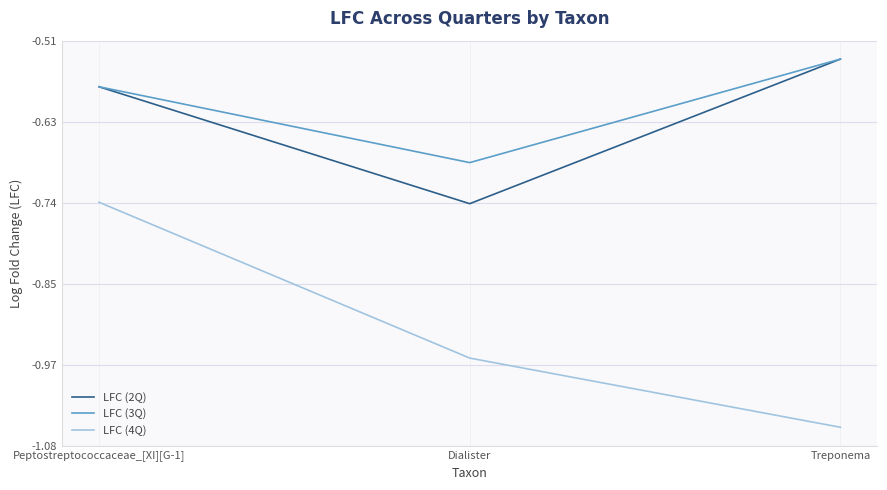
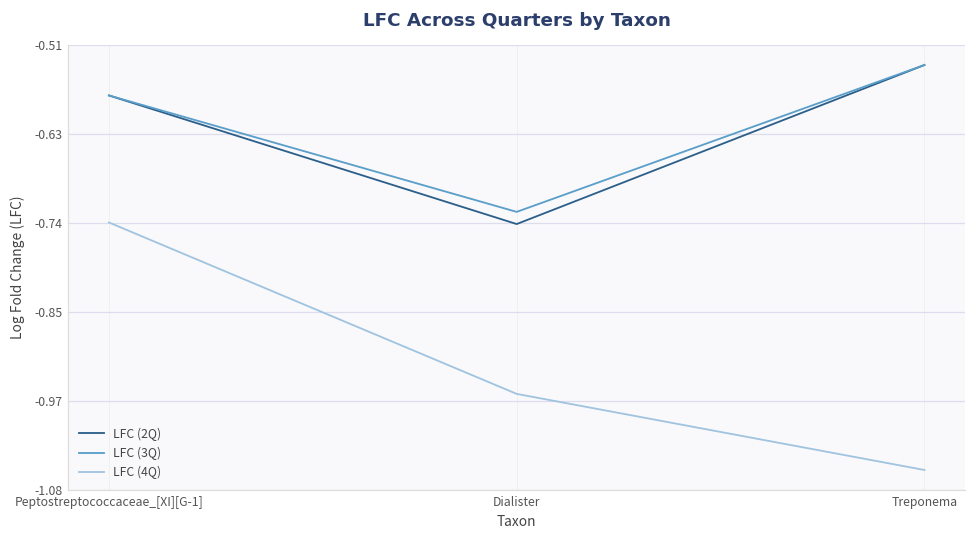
  {
    "LFC (2Q)": {
      "Dialister": -0.74
    },
    "LFC (3Q)": {
-     "Dialister": -0.68
+     "Dialister": -0.73
    },
    "LFC (4Q)": {
      "Peptostreptococcaceae_[XI][G-1]": -0.74,
      "Dialister": -0.96,
      "Treponema": -1.06
    }
  }
